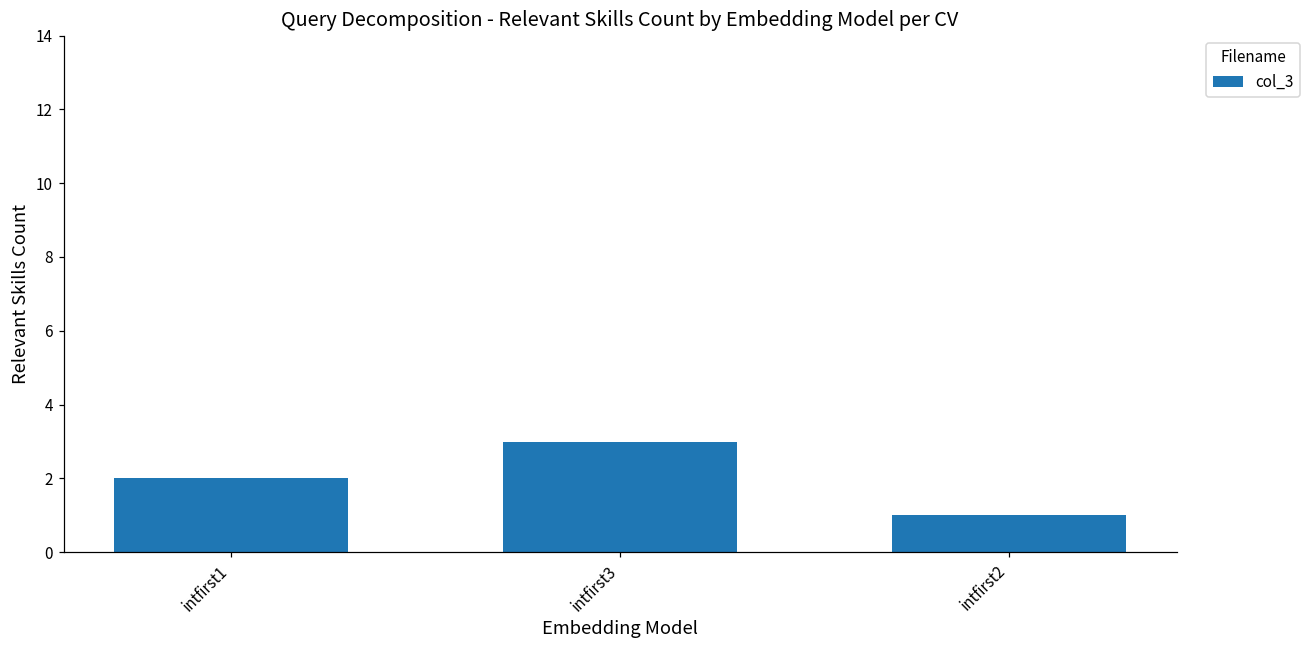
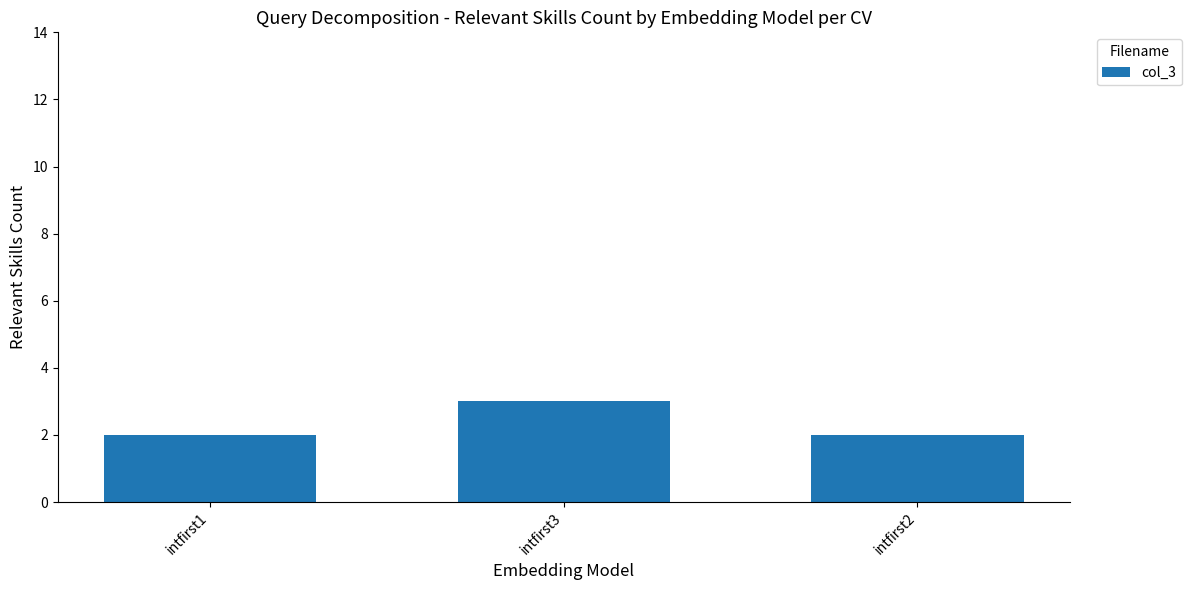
  {
    "intfirst1": 2,
    "intfirst3": 3,
-   "intfirst2": 1
+   "intfirst2": 2
  }
